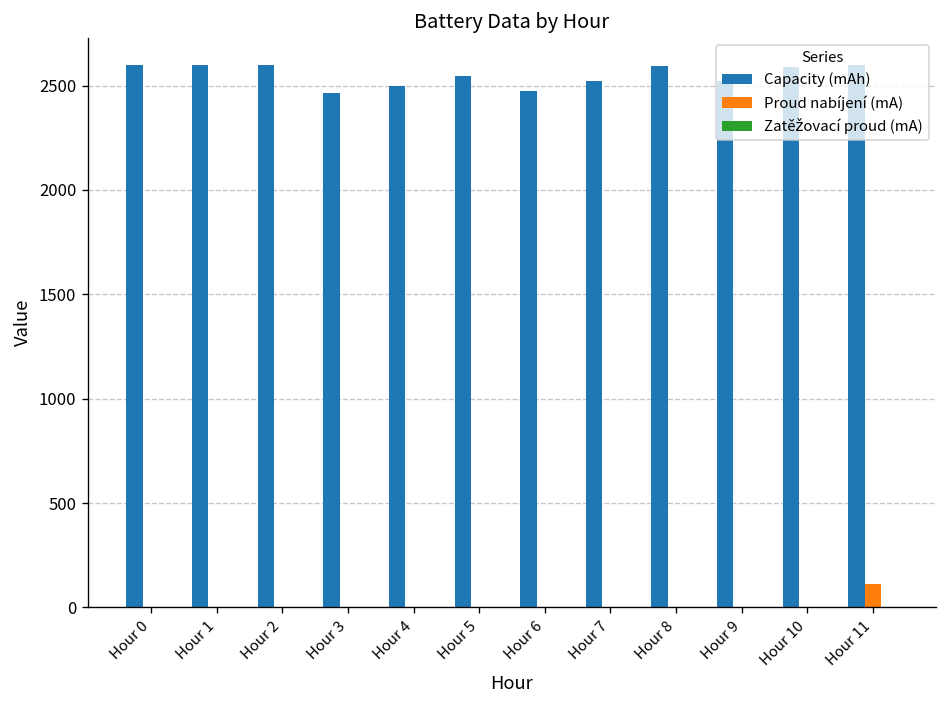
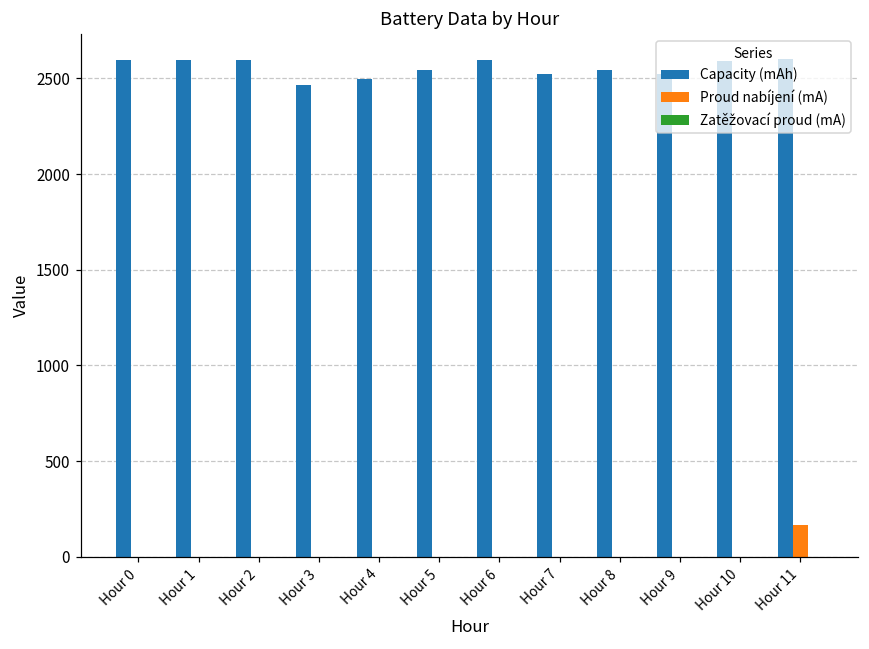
  {
    "Capacity (mAh)": {
      "Hour 0": 2600,
      "Hour 1": 2600,
      "Hour 2": 2600,
      "Hour 3": 2460,
      "Hour 4": 2500,
      "Hour 5": 2550,
-     "Hour 6": 2470,
+     "Hour 6": 2590,
      "Hour 7": 2520,
-     "Hour 8": 2590
+     "Hour 8": 2540
    },
    "Proud nabíjení (mA)": {
      "Hour 0": 0,
      "Hour 1": 0,
      "Hour 2": 0,
      "Hour 3": 0,
      "Hour 4": 0,
      "Hour 5": 0,
      "Hour 6": 0,
      "Hour 7": 0,
      "Hour 8": 0,
      "Hour 9": 0,
      "Hour 10": 0,
-     "Hour 11": 110
+     "Hour 11": 170
    }
  }
